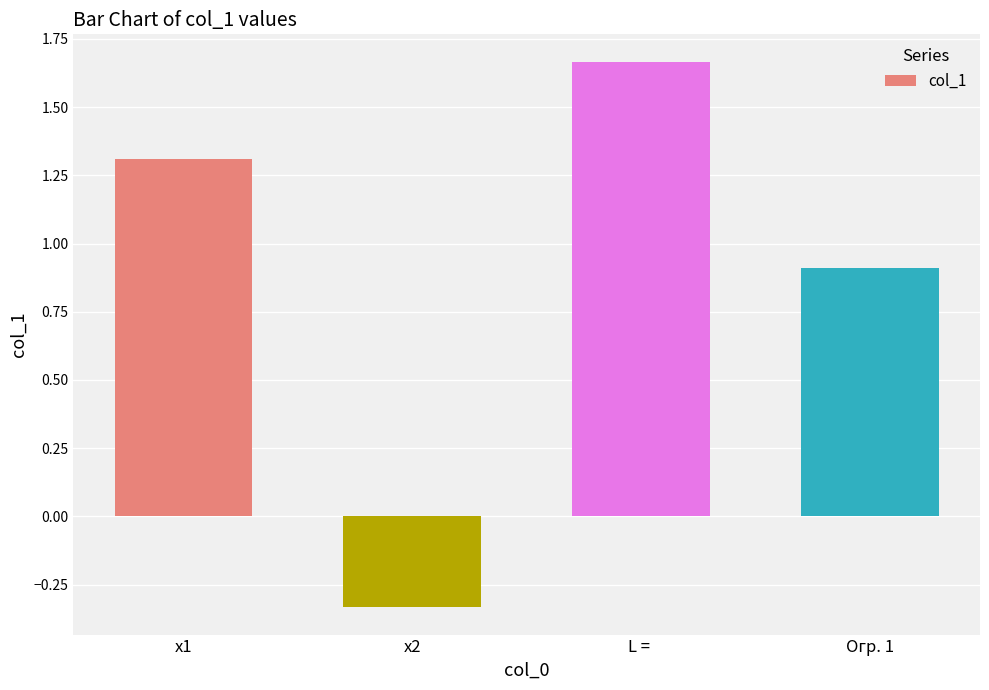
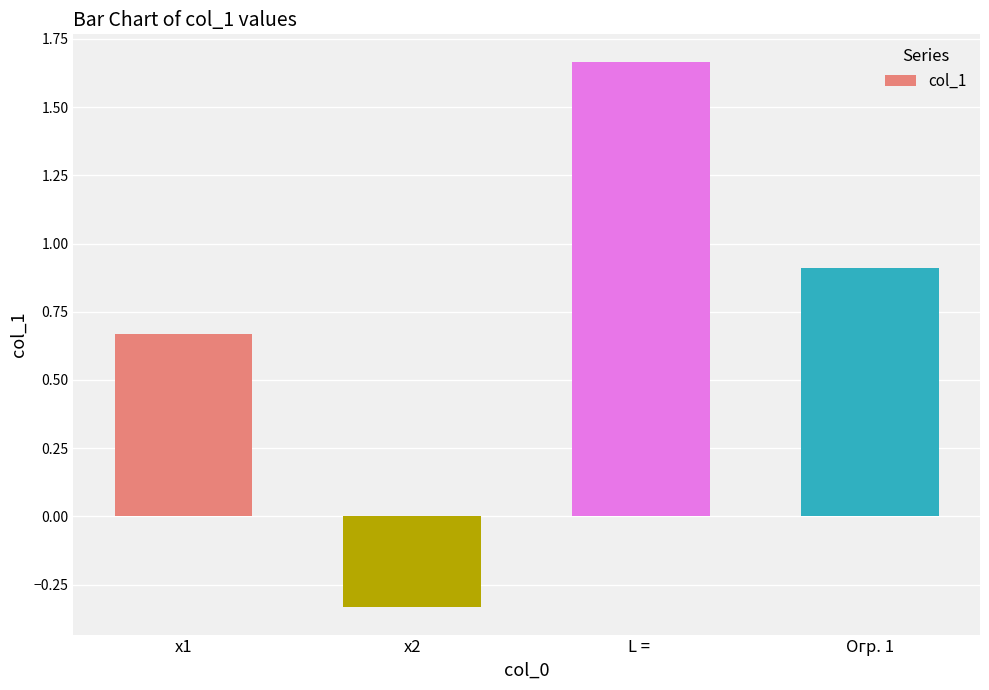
  {
-   "x1": 1.31,
+   "x1": 0.67,
    "x2": -0.33,
    "L =": 1.67,
    "Огр. 1": 0.91
  }
